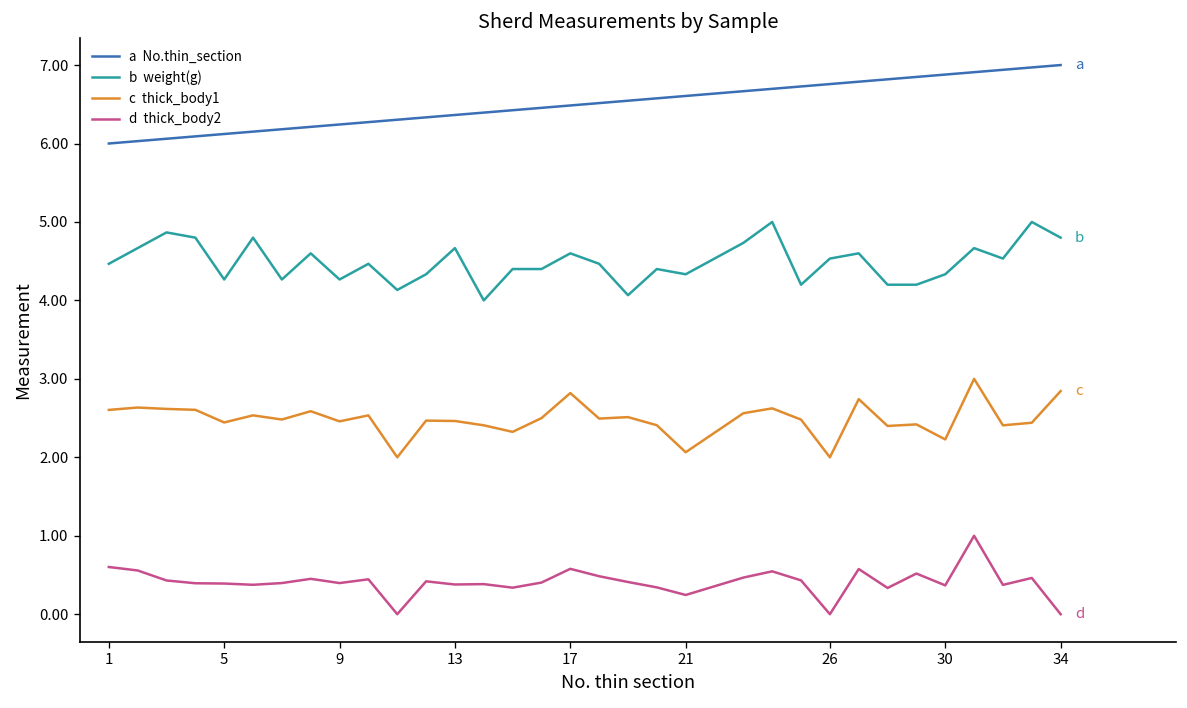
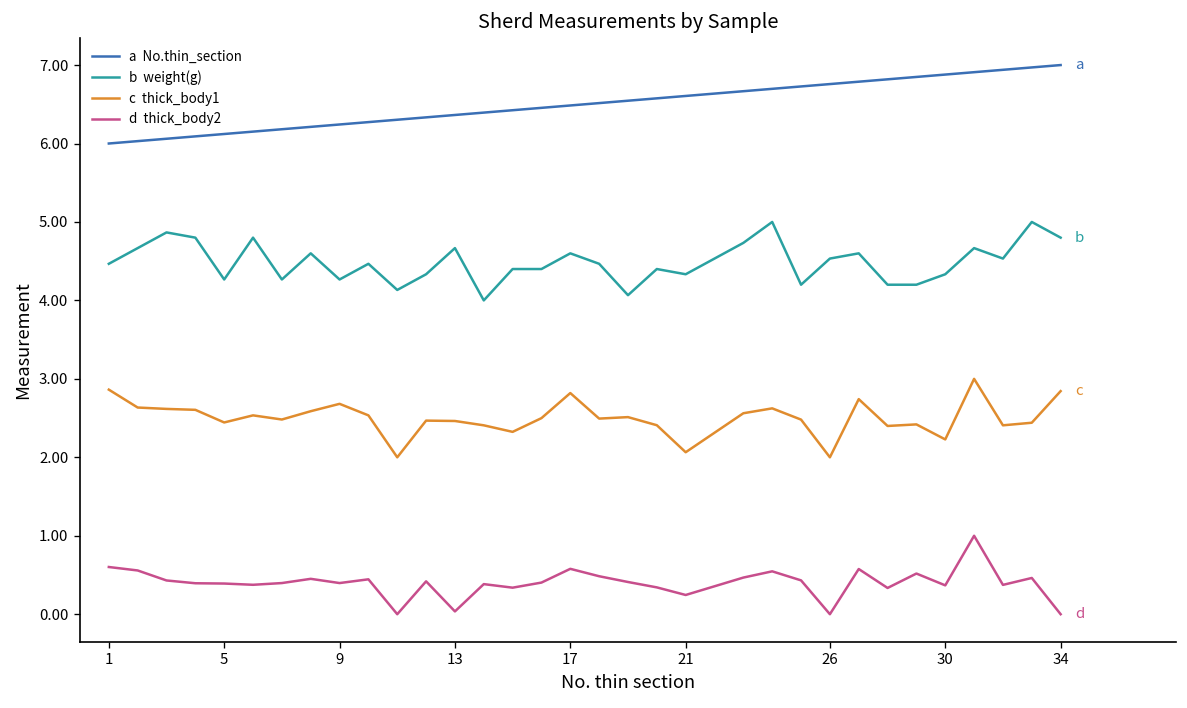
  {
    "c thick_body1": {
-     "1": 2.6,
+     "1": 2.9,
      "5": 2.4,
-     "9": 2.5,
+     "9": 2.7,
      "13": 2.5,
      "17": 2.8,
      "21": 2.1,
      "26": 2.0,
      "30": 2.2,
      "34": 2.8
    },
    "d thick_body2": {
      "1": 0.6,
      "5": 0.4,
      "9": 0.4,
-     "13": 0.4,
+     "13": 0.0,
      "17": 0.6,
      "21": 0.2,
      "26": 0.0,
      "30": 0.4,
      "34": 0.0
    }
  }
